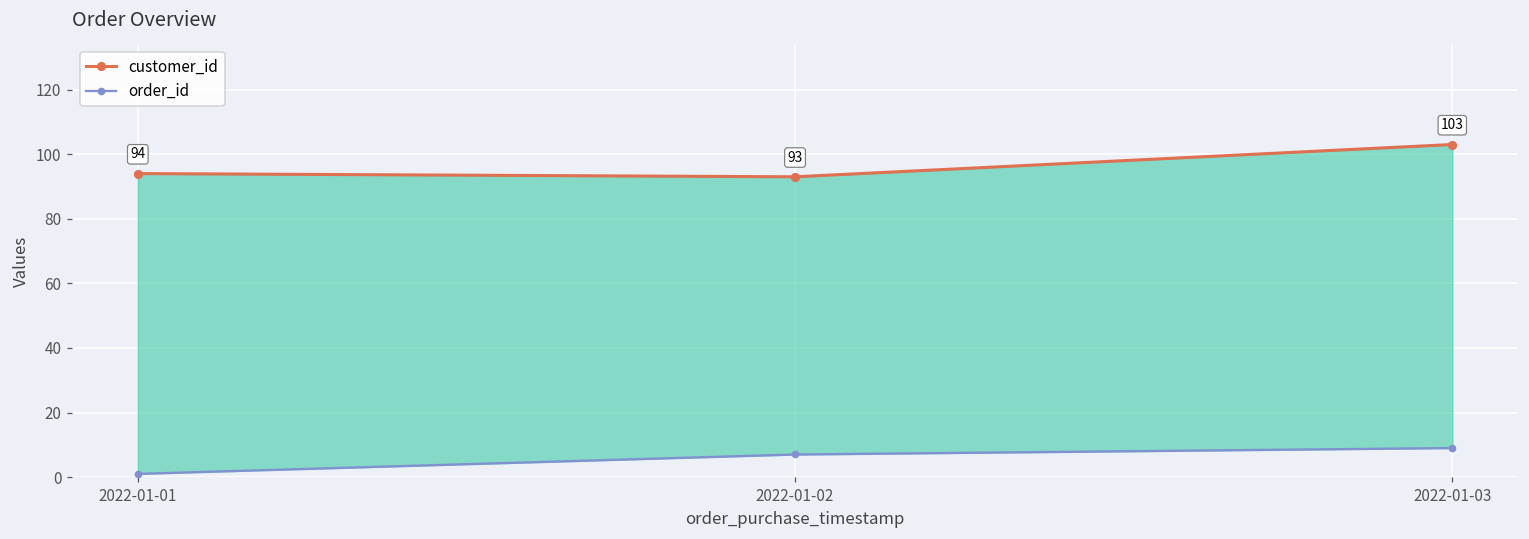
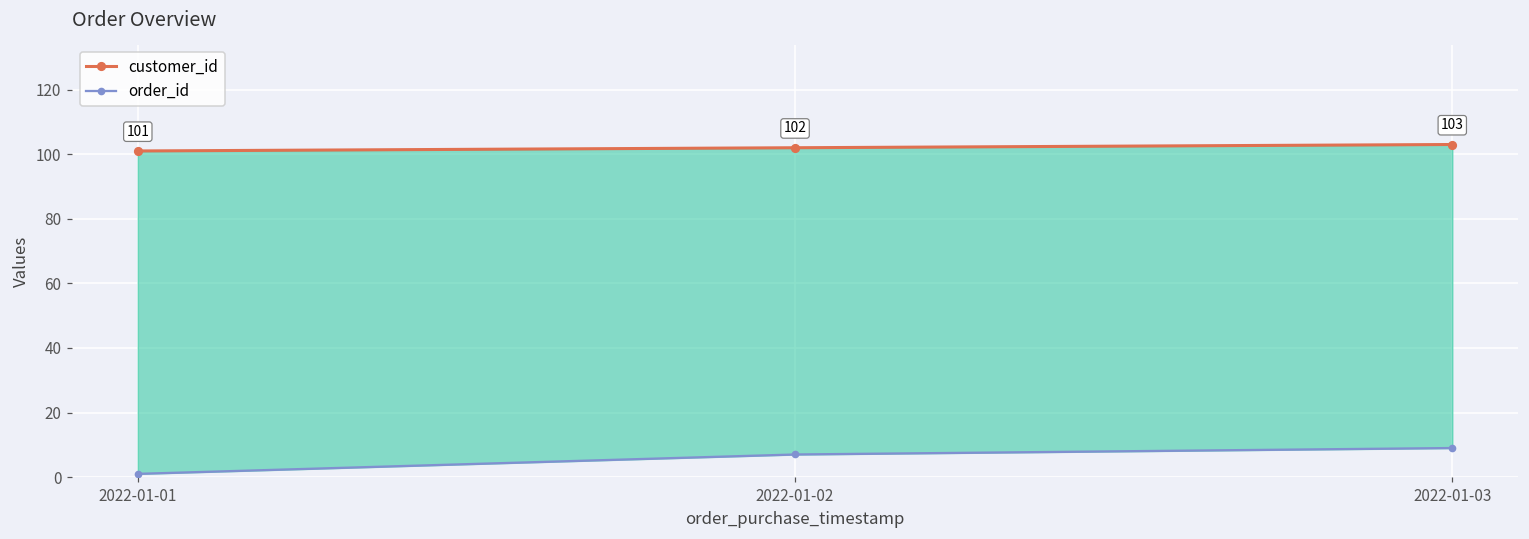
  {
    "customer_id": {
-     "2022-01-01": 94,
-     "2022-01-02": 93
+     "2022-01-01": 101,
+     "2022-01-02": 102
    },
    "order_id": {
      "2022-01-01": 1,
      "2022-01-02": 7,
      "2022-01-03": 9
    }
  }
